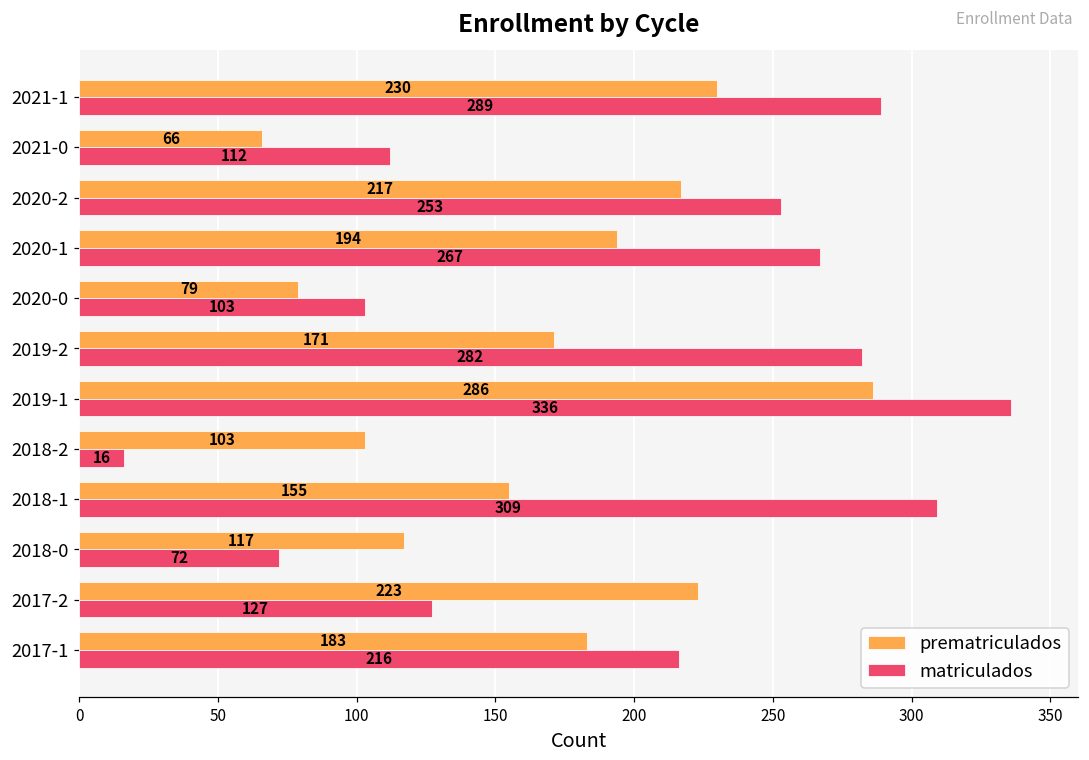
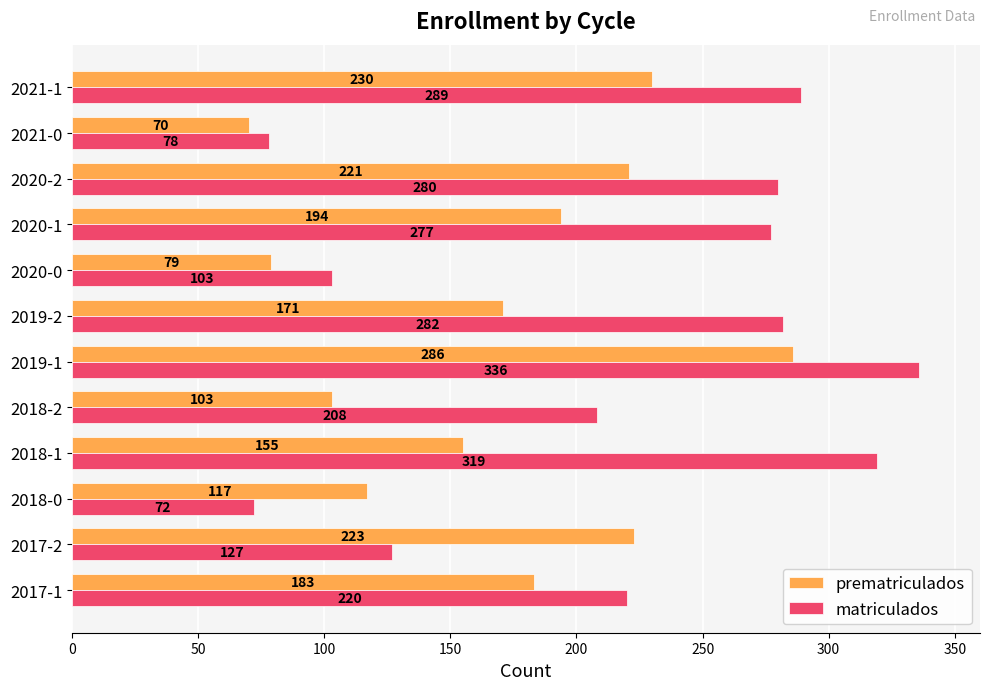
  {
    "prematriculados": {
      "2021-1": 230,
-     "2021-0": 66,
-     "2020-2": 217,
+     "2021-0": 70,
+     "2020-2": 221,
      "2020-1": 194,
      "2020-0": 79,
      "2019-2": 171,
      "2019-1": 286,
      "2018-2": 103,
      "2018-1": 155,
      "2018-0": 117,
      "2017-2": 223,
      "2017-1": 183
    },
    "matriculados": {
      "2021-1": 289,
-     "2021-0": 112,
-     "2020-2": 253,
-     "2020-1": 267,
+     "2021-0": 78,
+     "2020-2": 280,
+     "2020-1": 277,
      "2020-0": 103,
      "2019-2": 282,
      "2019-1": 336,
-     "2018-2": 16,
-     "2018-1": 309,
+     "2018-2": 208,
+     "2018-1": 319,
      "2018-0": 72,
      "2017-2": 127,
-     "2017-1": 216
+     "2017-1": 220
    }
  }
